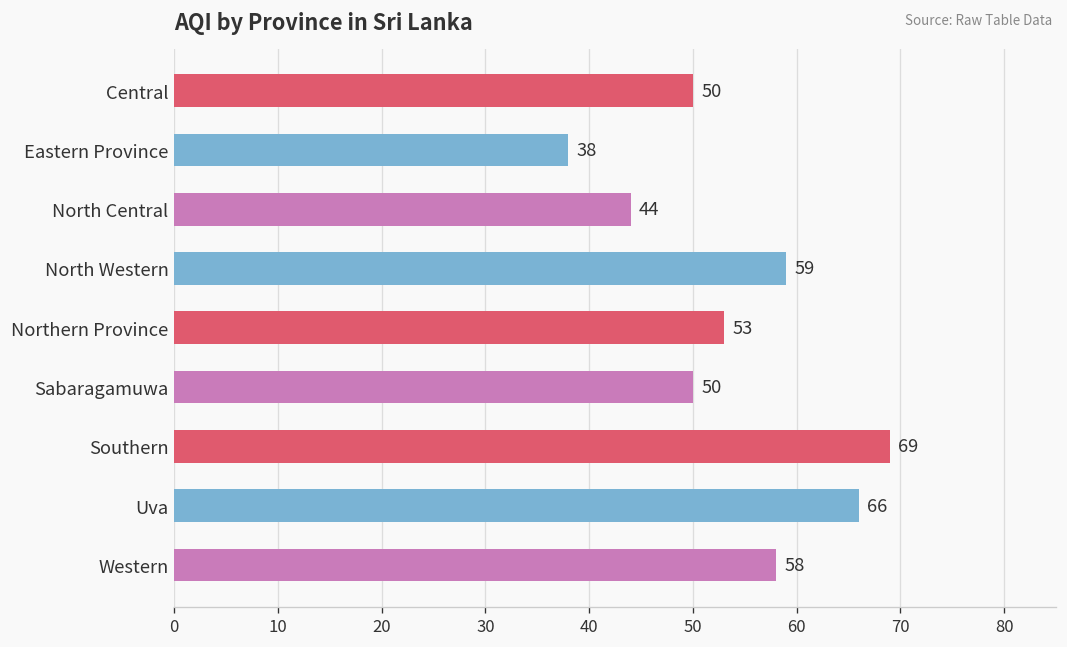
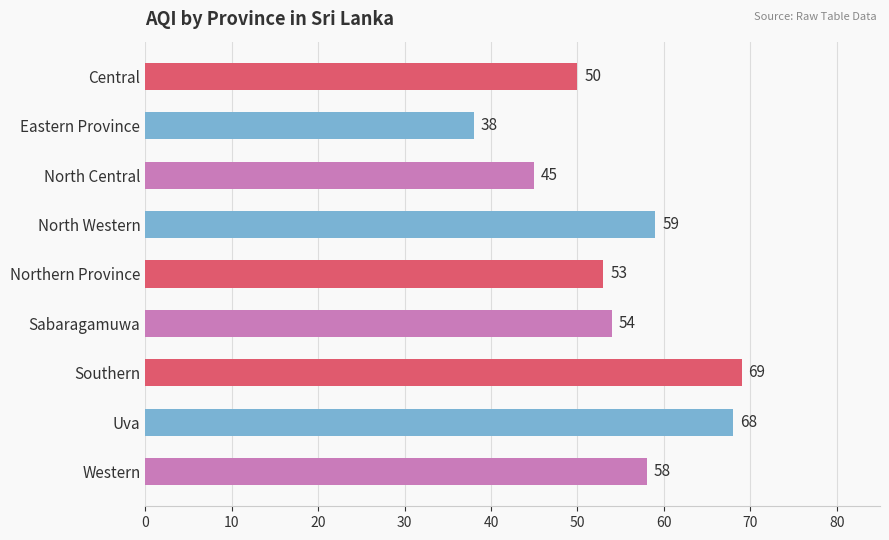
  {
    "Central": 50,
    "Eastern Province": 38,
-   "North Central": 44,
+   "North Central": 45,
    "North Western": 59,
    "Northern Province": 53,
-   "Sabaragamuwa": 50,
+   "Sabaragamuwa": 54,
    "Southern": 69,
-   "Uva": 66,
+   "Uva": 68,
    "Western": 58
  }
